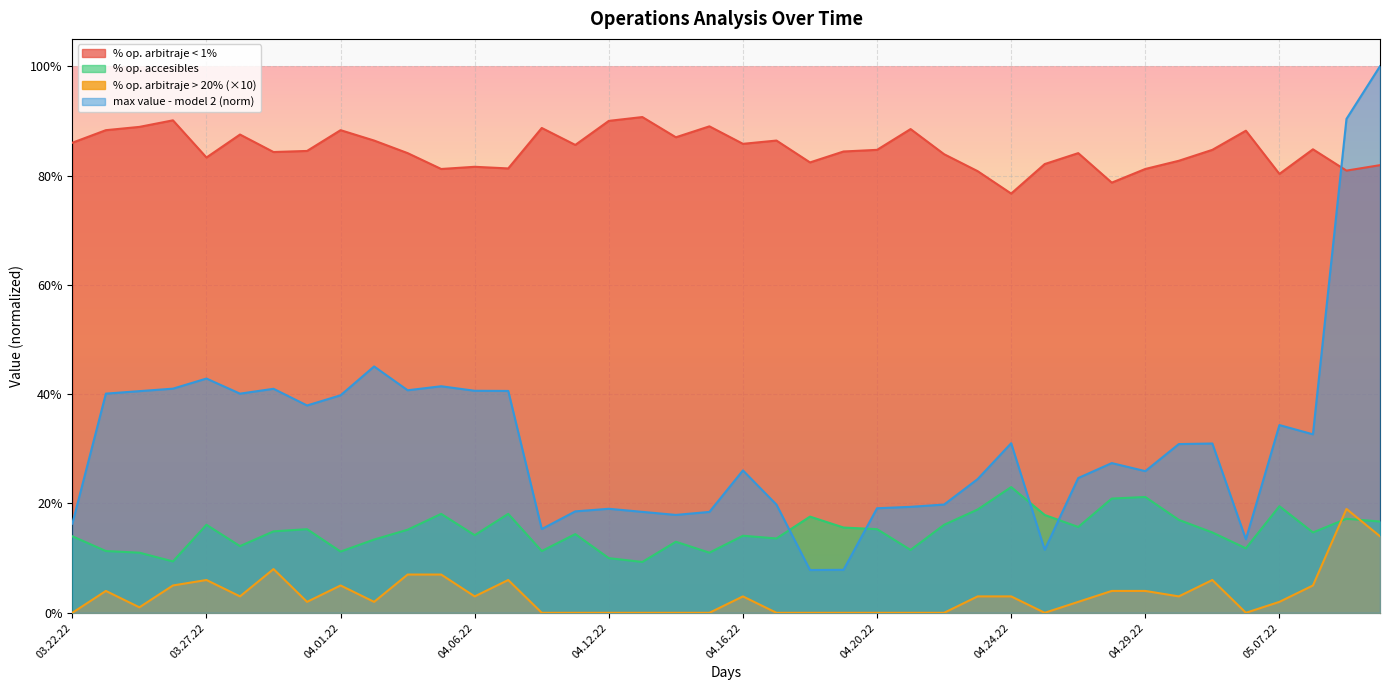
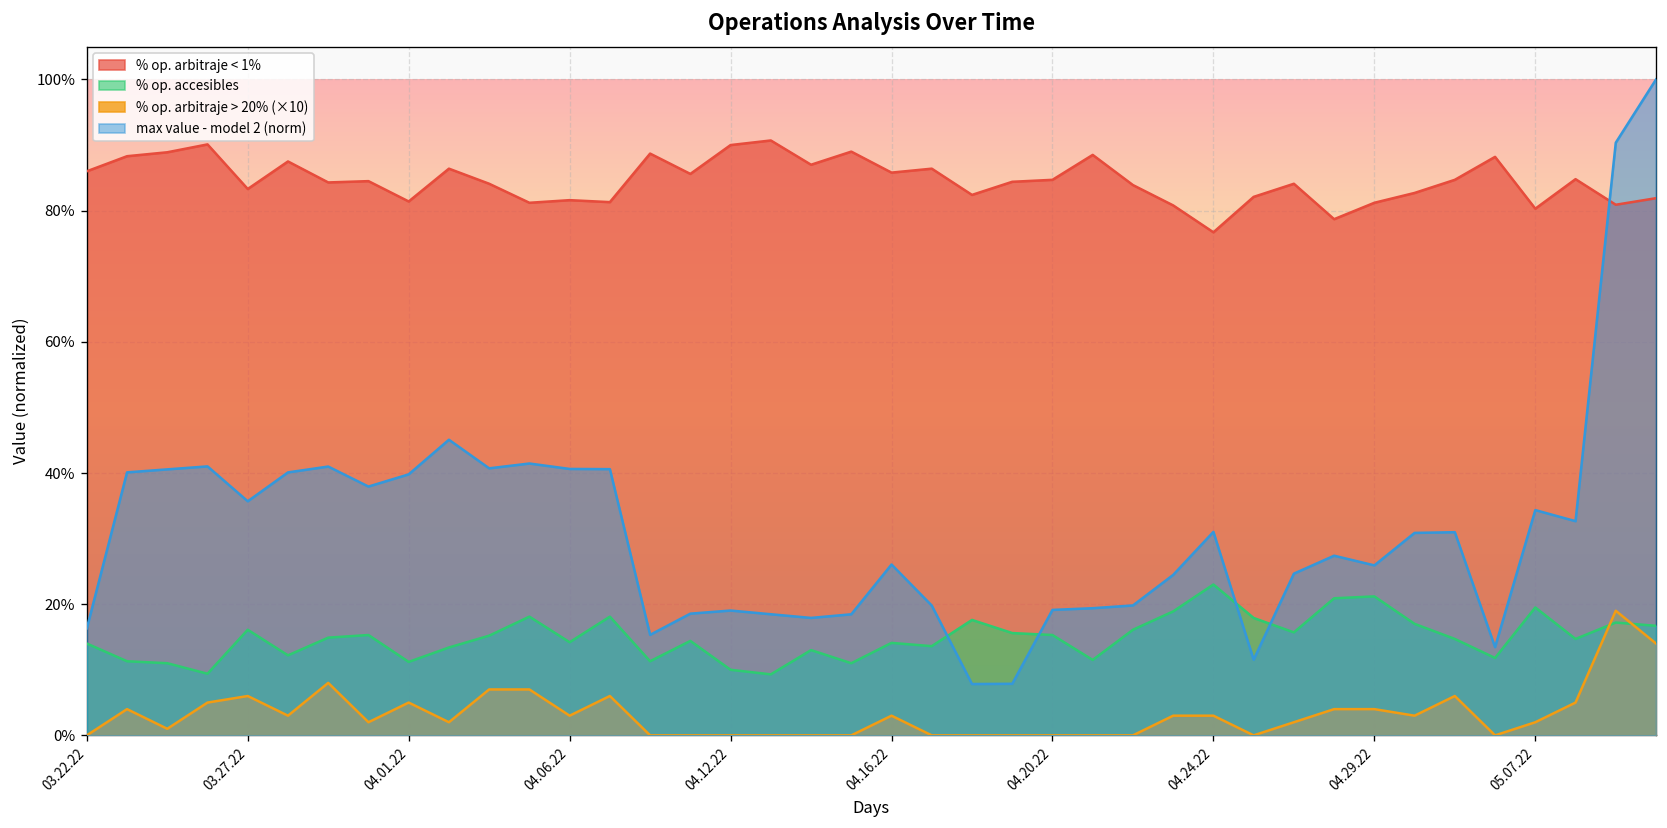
  {
    "% op. arbitraje < 1%": {
      "03.22.22": "86%",
      "03.27.22": "83%",
-     "04.01.22": "88%",
+     "04.01.22": "81%",
      "04.06.22": "82%",
      "04.12.22": "90%",
      "04.16.22": "86%",
      "04.20.22": "85%",
      "04.24.22": "77%",
      "04.29.22": "81%",
      "05.07.22": "80%"
    },
    "% op. accesibles": {
      "03.22.22": "14%",
      "03.27.22": "16%",
      "04.01.22": "11%",
      "04.06.22": "14%",
      "04.12.22": "10%",
      "04.16.22": "14%",
      "04.20.22": "15%",
      "04.24.22": "23%",
      "04.29.22": "21%",
      "05.07.22": "20%"
    },
    "% op. arbitraje > 20% (×10)": {
      "03.22.22": "0%",
      "03.27.22": "6%",
      "04.01.22": "5%",
      "04.06.22": "3%",
      "04.12.22": "0%",
      "04.16.22": "3%",
      "04.20.22": "0%",
      "04.24.22": "3%",
      "04.29.22": "4%",
      "05.07.22": "2%"
    },
    "max value - model 2 (norm)": {
      "03.22.22": "16%",
-     "03.27.22": "43%",
+     "03.27.22": "36%",
      "04.01.22": "40%",
      "04.06.22": "41%",
      "04.12.22": "19%",
      "04.16.22": "26%",
      "04.20.22": "19%",
      "04.24.22": "31%",
      "04.29.22": "26%",
      "05.07.22": "34%"
    }
  }
